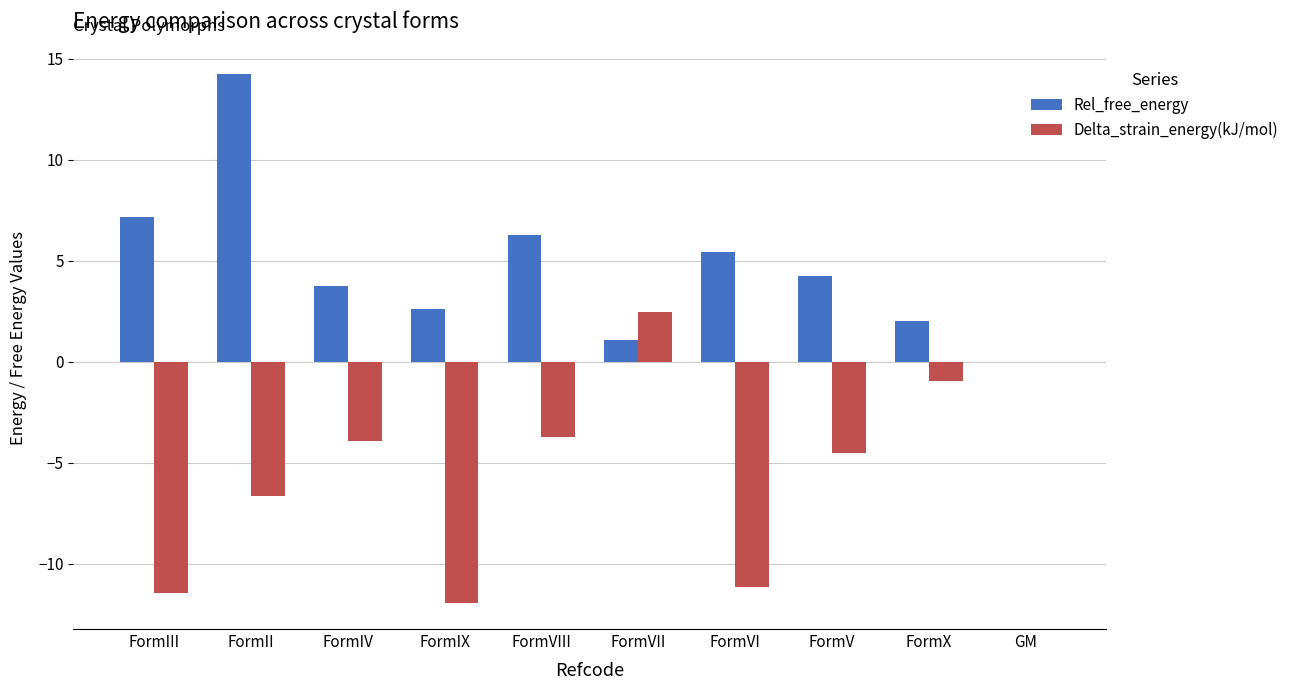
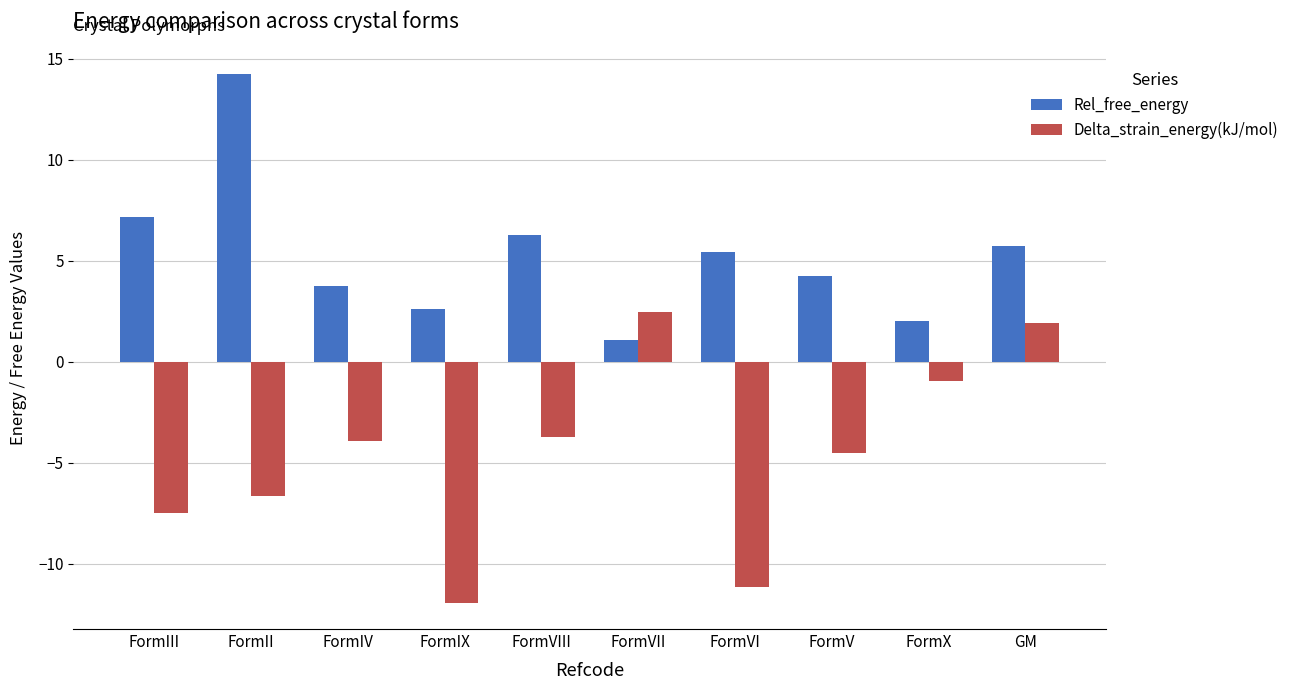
  {
    "Rel_free_energy": {
      "FormIII": 7.2,
      "FormII": 14.3,
      "FormIV": 3.8,
      "FormIX": 2.6,
      "FormVIII": 6.2,
      "FormVII": 1.1,
      "FormVI": 5.4,
      "FormV": 4.2,
      "FormX": 2.0,
-     "GM": 0.0
+     "GM": 5.7
    },
    "Delta_strain_energy(kJ/mol)": {
-     "FormIII": -11.5,
+     "FormIII": -7.5,
      "FormII": -6.7,
      "FormIV": -4.0,
      "FormIX": -11.9,
      "FormVIII": -3.7,
      "FormVII": 2.5,
      "FormVI": -11.2,
      "FormV": -4.5,
      "FormX": -1.0,
-     "GM": 0.0
+     "GM": 1.9
    }
  }
